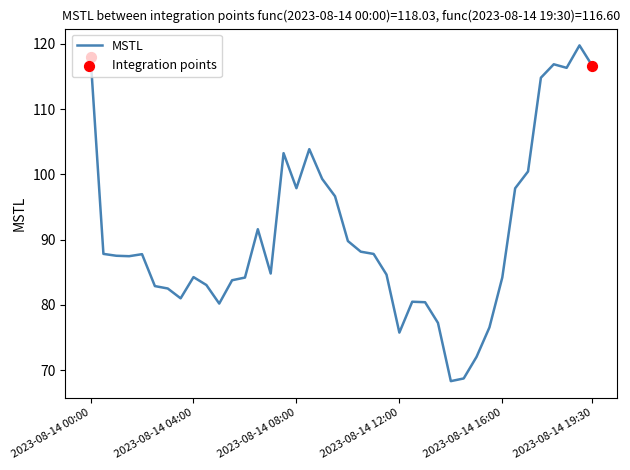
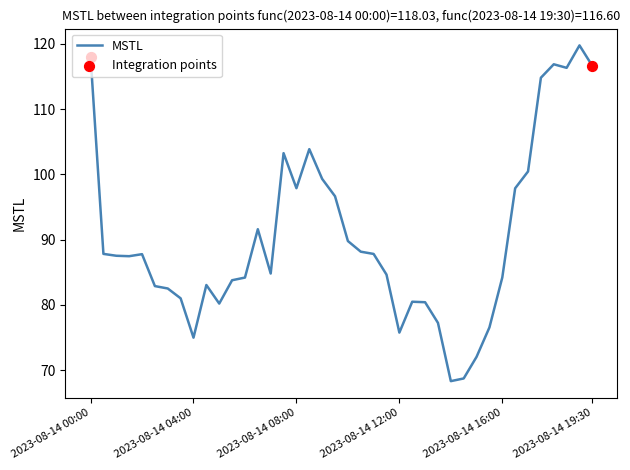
  {
    "MSTL": {
-     "2023-08-14 04:00": 84,
+     "2023-08-14 04:00": 75,
      "2023-08-14 08:00": 98,
      "2023-08-14 12:00": 76,
      "2023-08-14 16:00": 84
    }
  }
